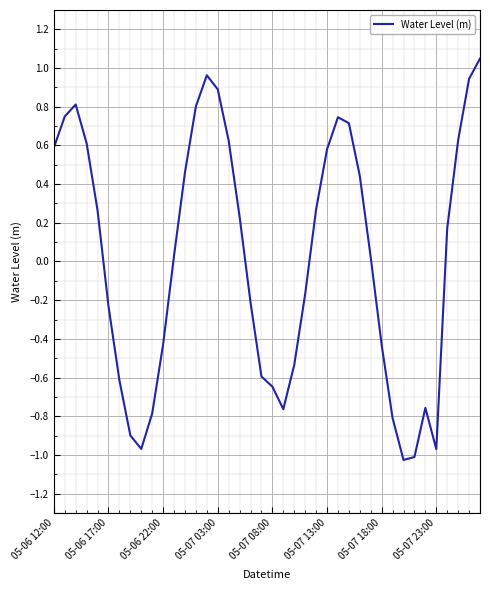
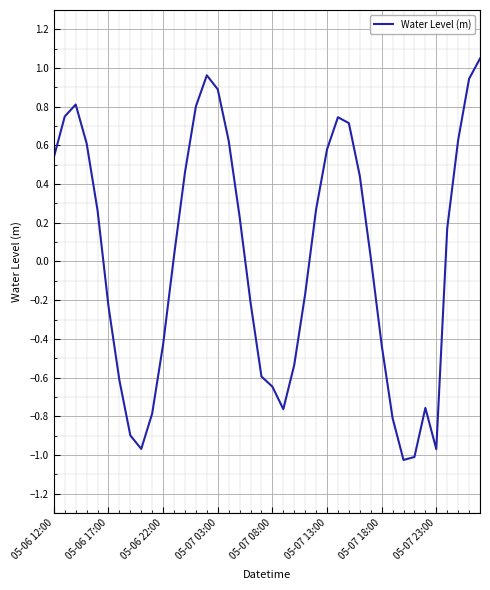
  {
-   "05-06 12:00": 0.59,
+   "05-06 12:00": 0.54,
    "05-06 17:00": -0.23,
    "05-06 22:00": -0.43,
    "05-07 03:00": 0.89,
    "05-07 08:00": -0.65,
    "05-07 13:00": 0.58,
    "05-07 18:00": -0.43,
    "05-07 23:00": -0.97
  }
